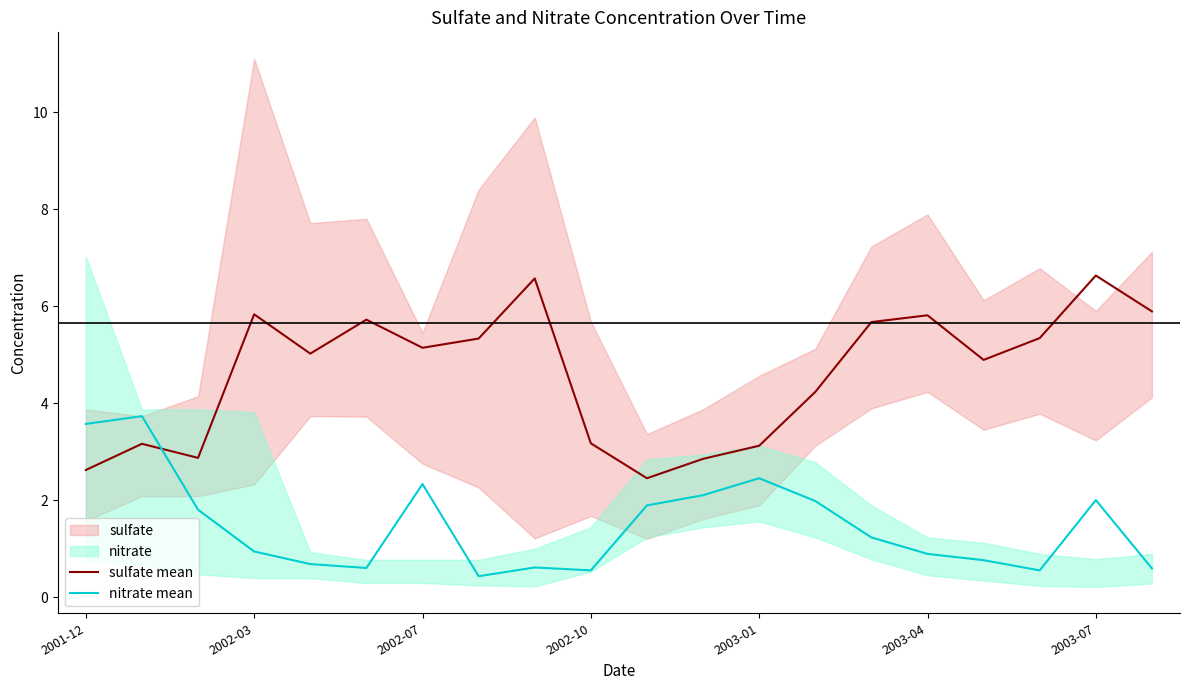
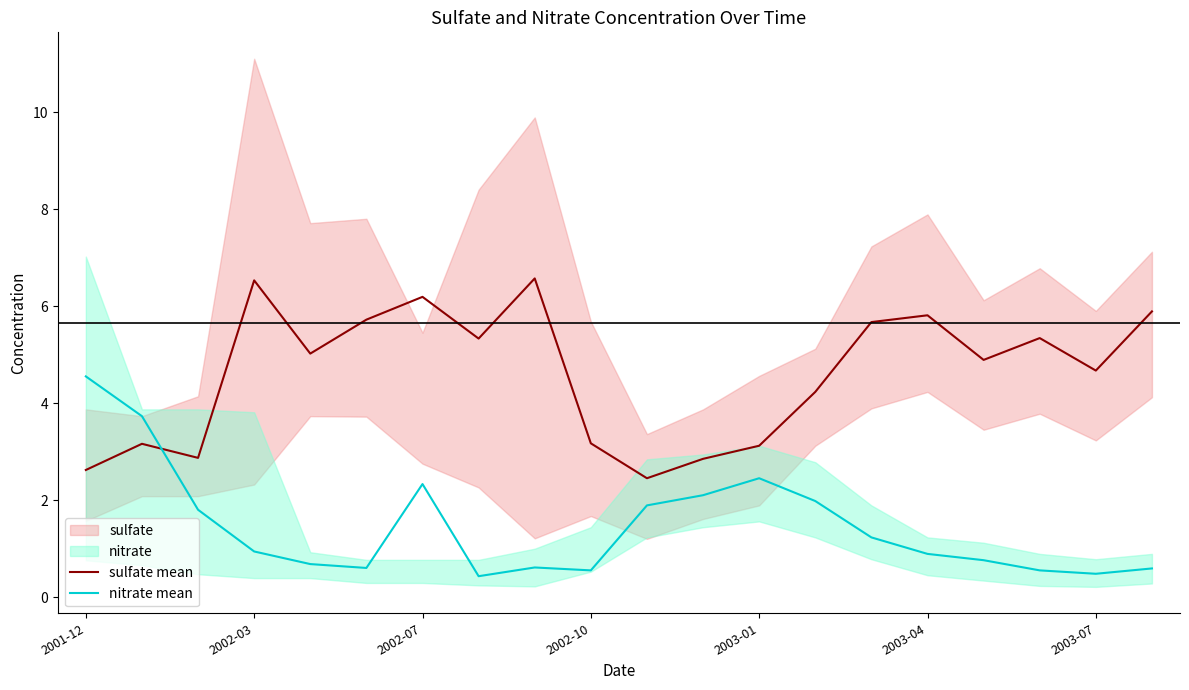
  {
    "sulfate mean": {
      "2001-12": 2.6,
-     "2002-03": 5.8,
-     "2002-07": 5.1,
+     "2002-03": 6.5,
+     "2002-07": 6.2,
      "2002-10": 3.2,
      "2003-04": 5.8,
-     "2003-07": 6.6
+     "2003-07": 4.7
    },
    "nitrate mean": {
-     "2001-12": 3.6,
+     "2001-12": 4.6,
      "2002-03": 0.9,
      "2002-07": 2.3,
      "2002-10": 0.6,
      "2003-01": 2.5,
      "2003-04": 0.9,
-     "2003-07": 2.0
+     "2003-07": 0.5
    }
  }
